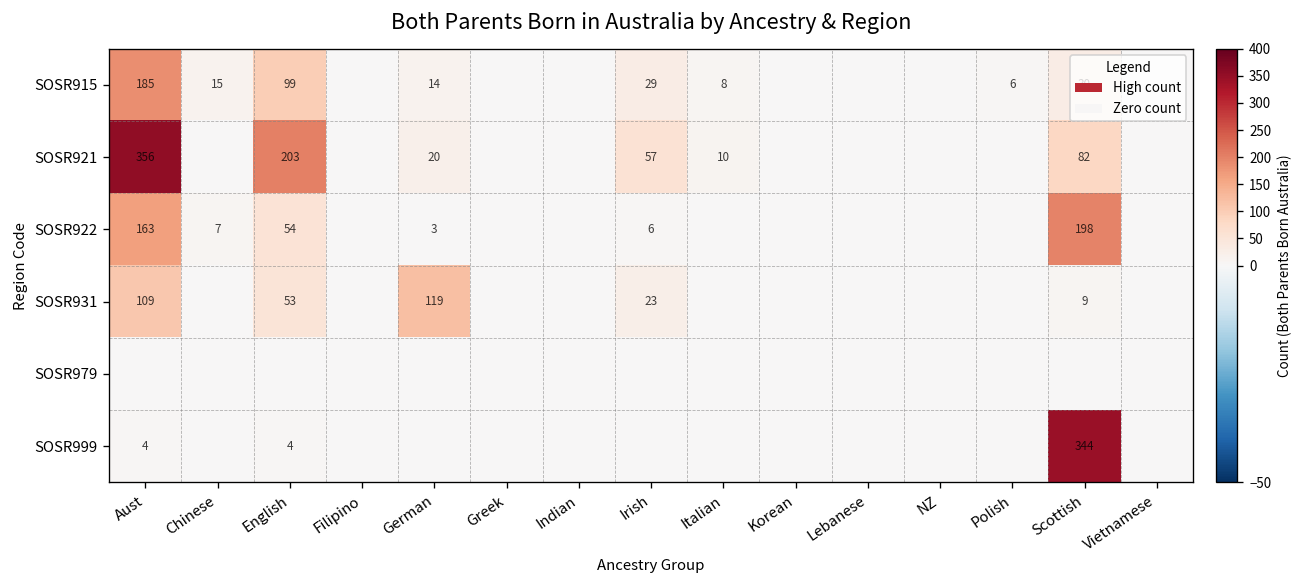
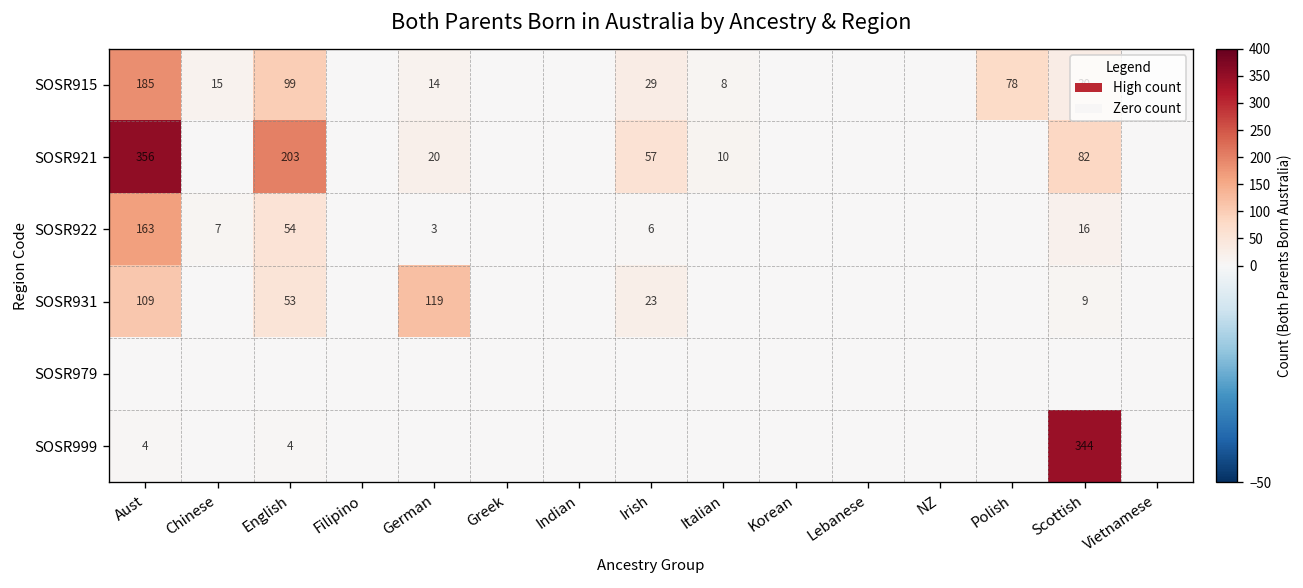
  {
    "SOSR915": {
      "Aust": 185,
      "Chinese": 15,
      "English": 99,
      "German": 14,
      "Irish": 29,
      "Italian": 8,
-     "Polish": 6
+     "Polish": 78
    },
    "SOSR921": {
      "Aust": 356,
      "English": 203,
      "German": 20,
      "Irish": 57,
      "Italian": 10,
      "Scottish": 82
    },
    "SOSR922": {
      "Aust": 163,
      "Chinese": 7,
      "English": 54,
      "German": 3,
      "Irish": 6,
-     "Scottish": 198
+     "Scottish": 16
    },
    "SOSR931": {
      "Aust": 109,
      "English": 53,
      "German": 119,
      "Irish": 23,
      "Scottish": 9
    },
    "SOSR999": {
      "Aust": 4,
      "English": 4,
      "Scottish": 344
    }
  }
